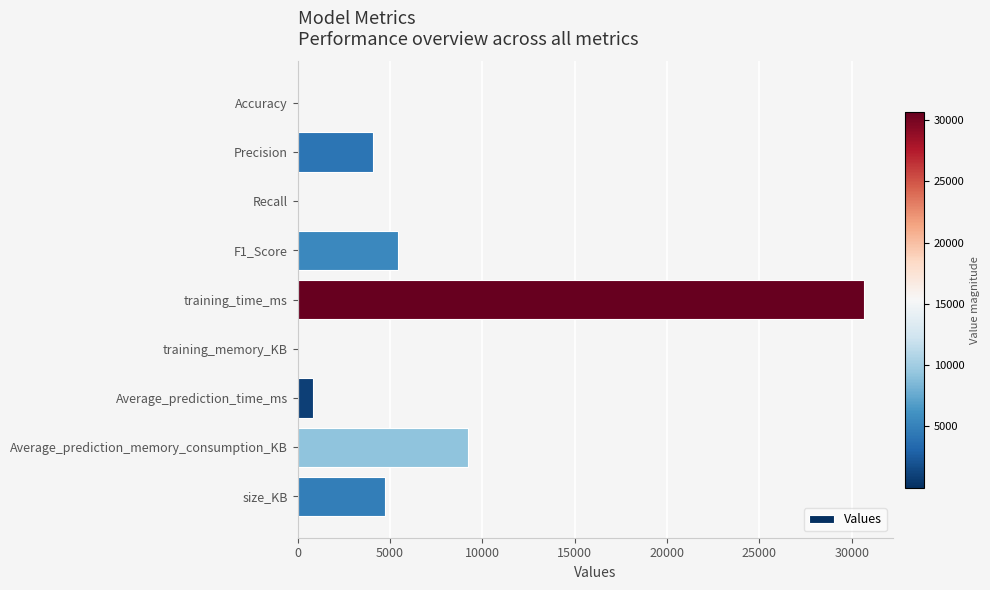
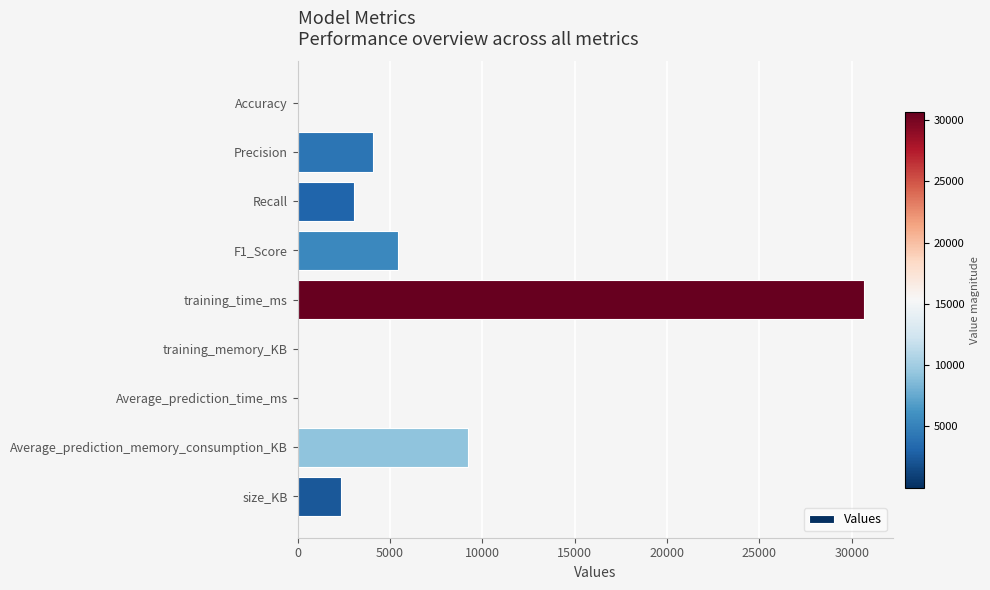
  {
    "Precision": 4100,
-   "Recall": 0,
+   "Recall": 3100,
    "F1_Score": 5400,
    "training_time_ms": 30700,
-   "Average_prediction_time_ms": 800,
+   "Average_prediction_time_ms": 0,
    "Average_prediction_memory_consumption_KB": 9200,
-   "size_KB": 4700
+   "size_KB": 2400
  }
